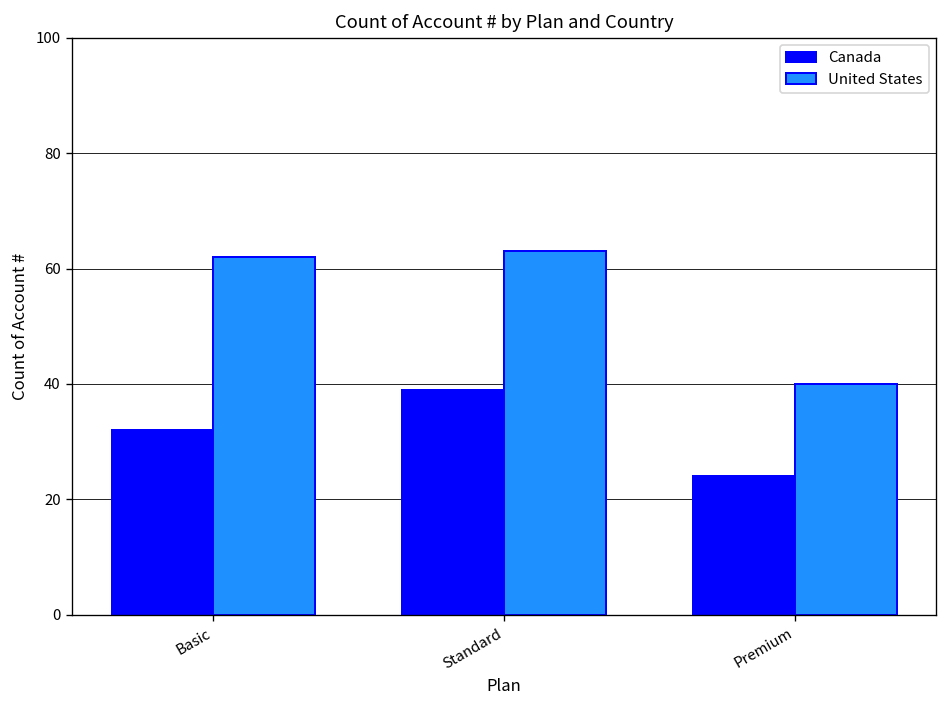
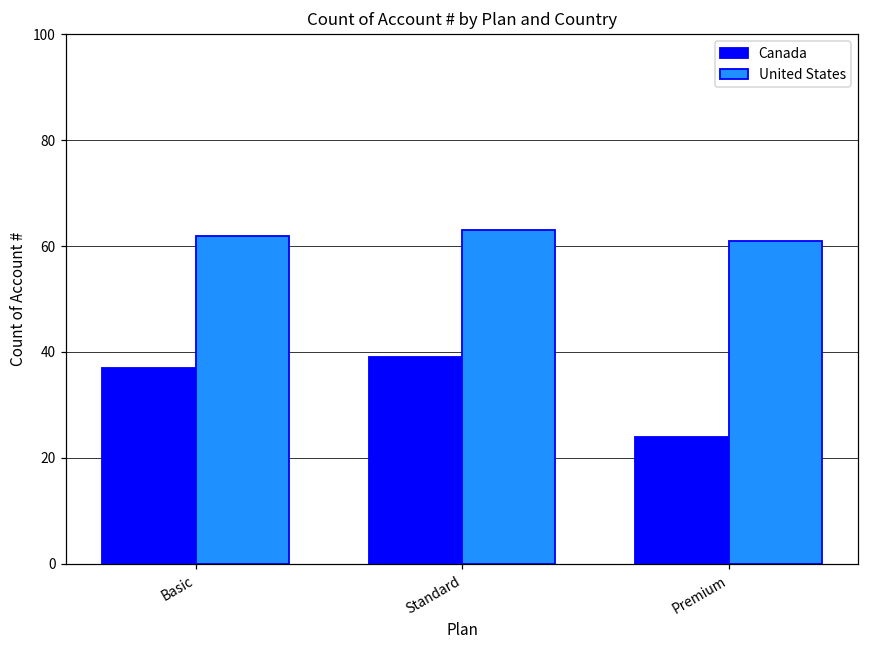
  {
    "Canada": {
-     "Basic": 32,
+     "Basic": 37,
      "Standard": 39,
      "Premium": 24
    },
    "United States": {
      "Basic": 62,
      "Standard": 63,
-     "Premium": 40
+     "Premium": 61
    }
  }
